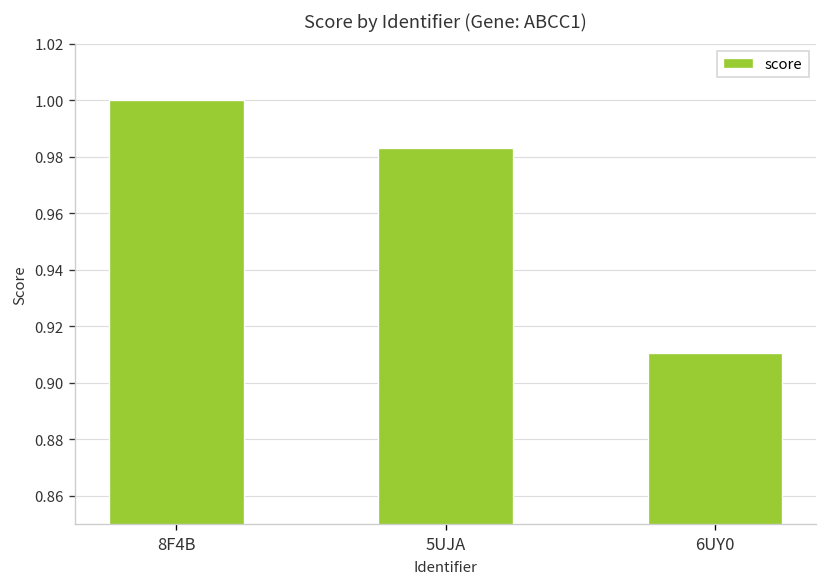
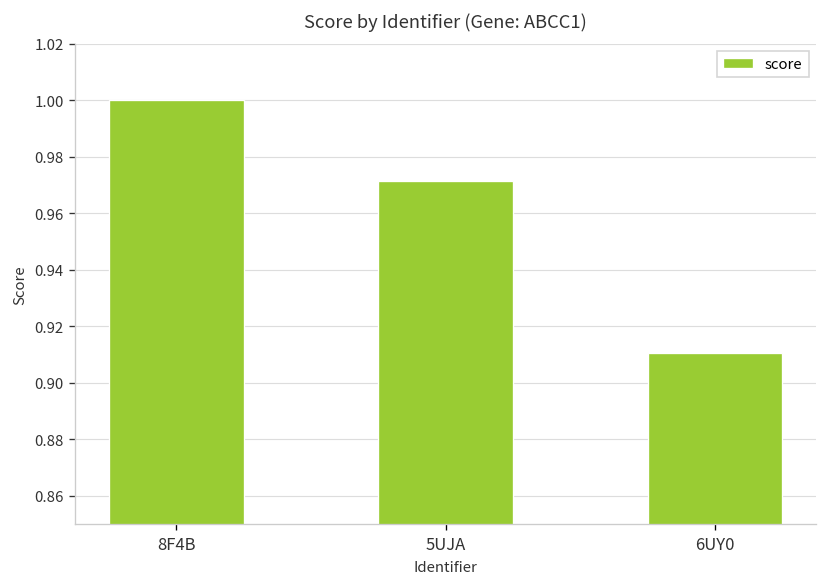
  {
    "8F4B": 1.000,
-   "5UJA": 0.983,
+   "5UJA": 0.971,
    "6UY0": 0.911
  }
